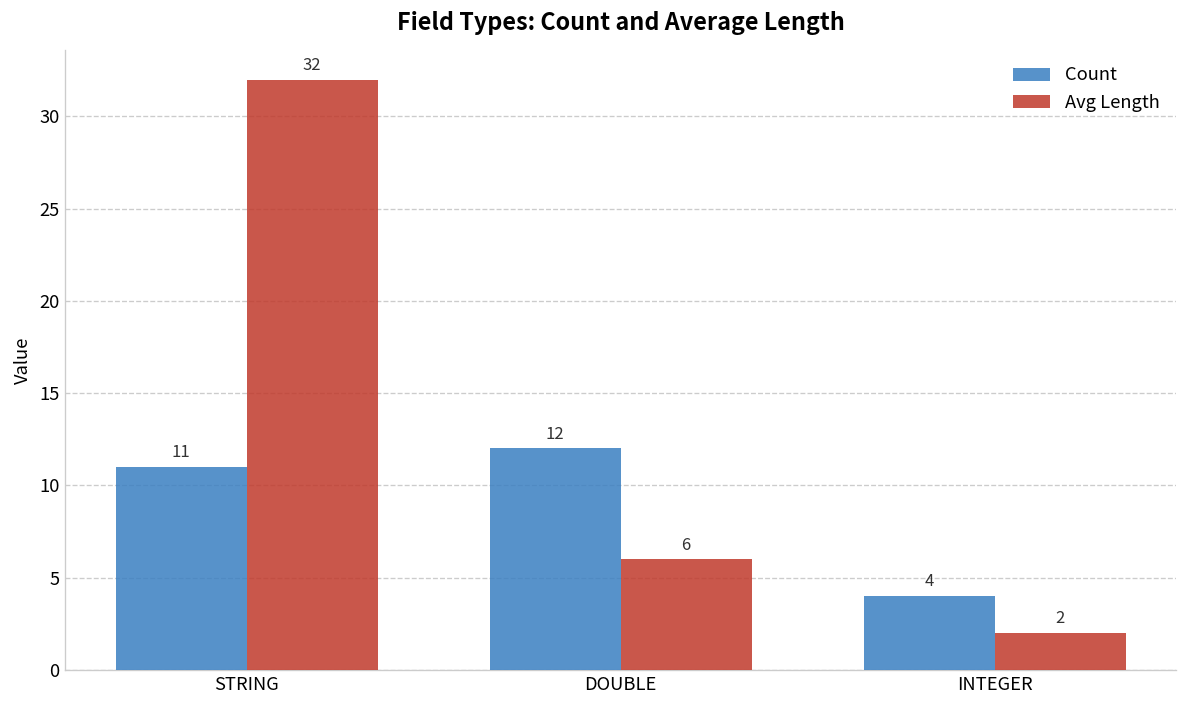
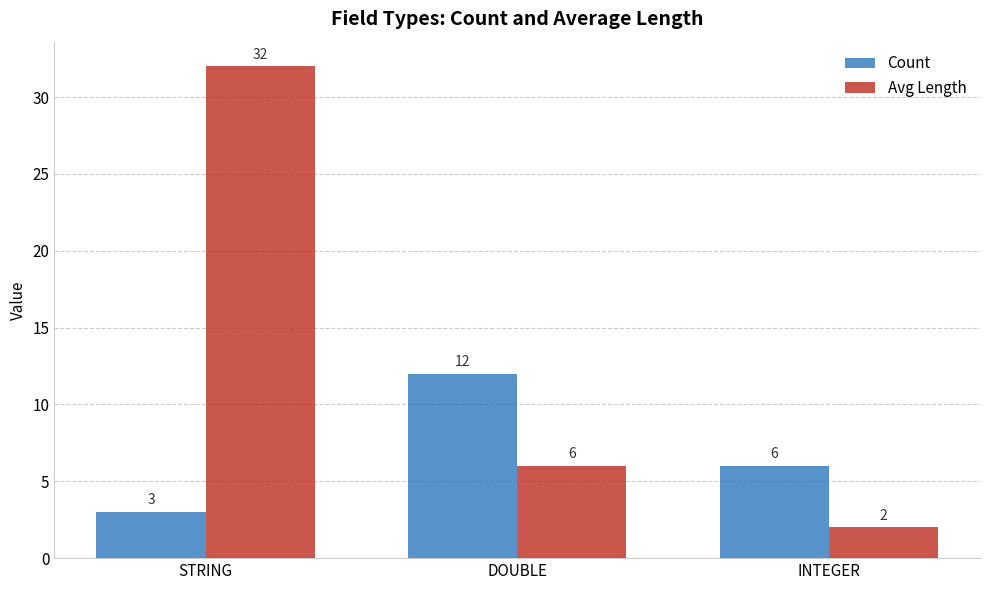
  {
    "Count": {
-     "STRING": 11,
+     "STRING": 3,
      "DOUBLE": 12,
-     "INTEGER": 4
+     "INTEGER": 6
    },
    "Avg Length": {
      "STRING": 32,
      "DOUBLE": 6,
      "INTEGER": 2
    }
  }
